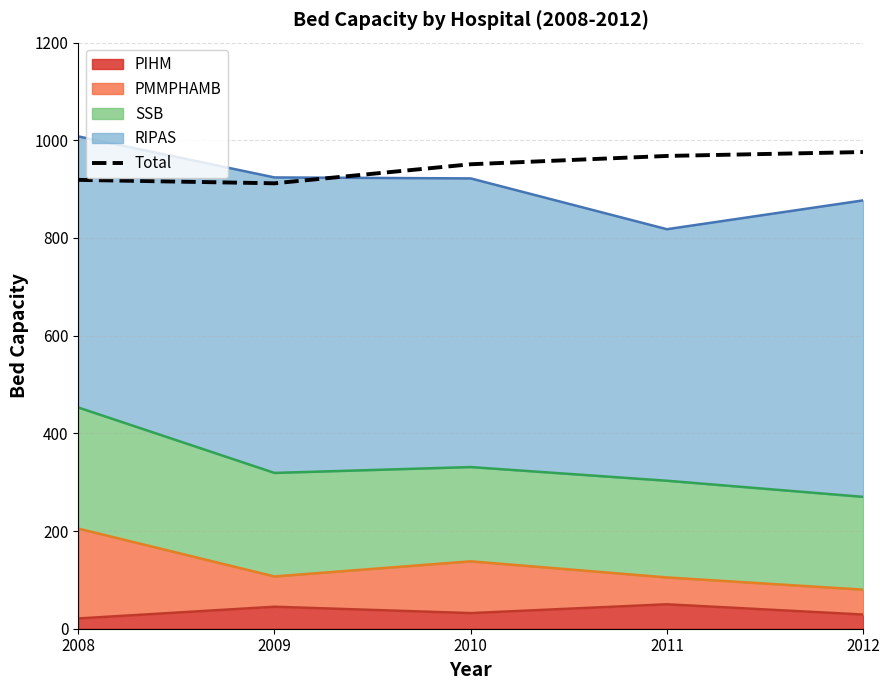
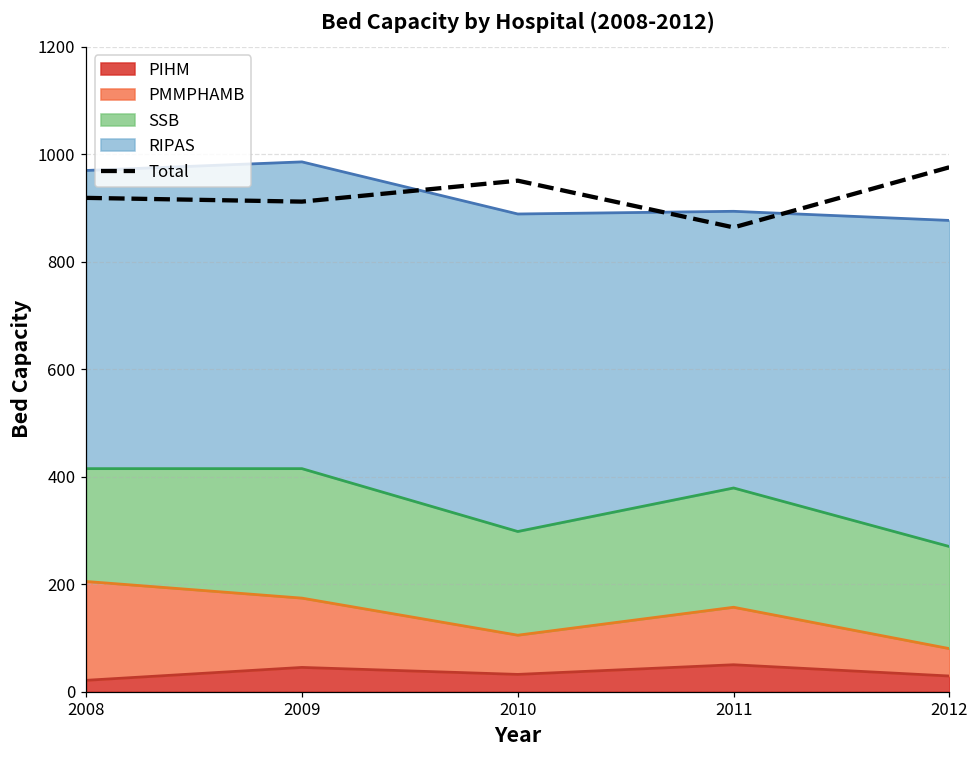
  {
    "PIHM": {
      "2008": 20,
      "2009": 50,
      "2010": 30,
      "2011": 50,
      "2012": 30
    },
    "PMMPHAMB": {
-     "2009": 60,
-     "2010": 110,
-     "2011": 60
+     "2009": 130,
+     "2010": 70,
+     "2011": 110
    },
    "SSB": {
-     "2008": 250,
-     "2009": 210,
+     "2008": 210,
+     "2009": 240,
      "2010": 190,
-     "2011": 200
+     "2011": 220
    },
    "RIPAS": {
      "2008": 560,
-     "2009": 610,
+     "2009": 570,
      "2010": 590,
      "2011": 520
    },
    "Total": {
      "2008": 920,
      "2009": 910,
      "2010": 950,
-     "2011": 970,
+     "2011": 860,
      "2012": 980
    }
  }
